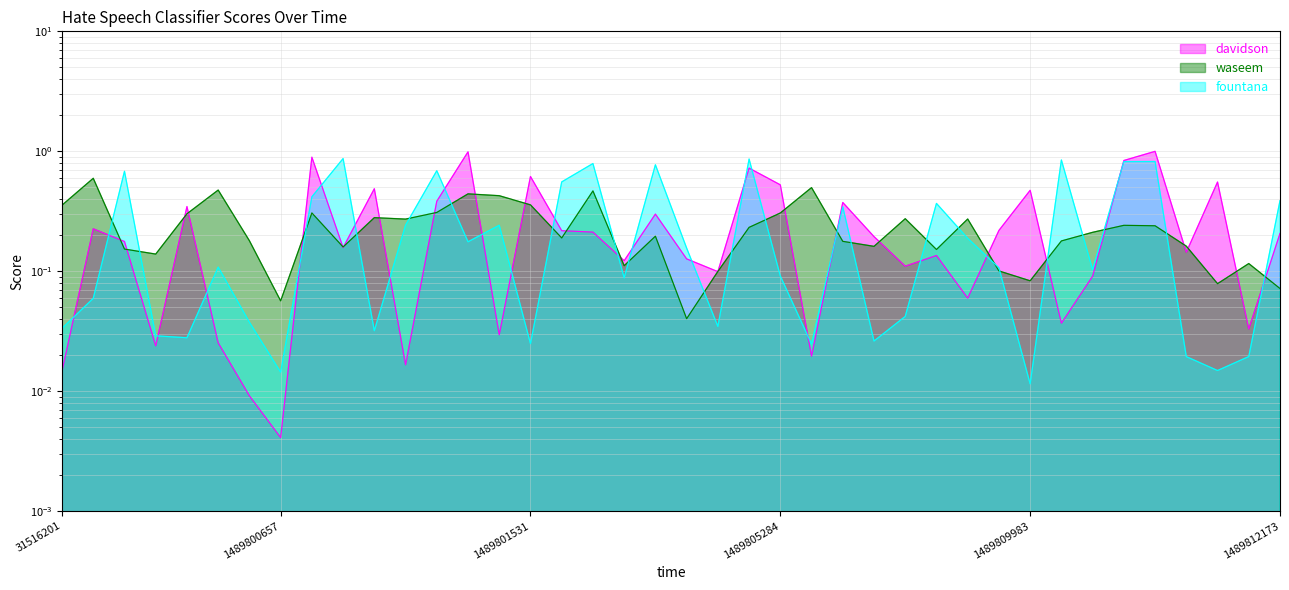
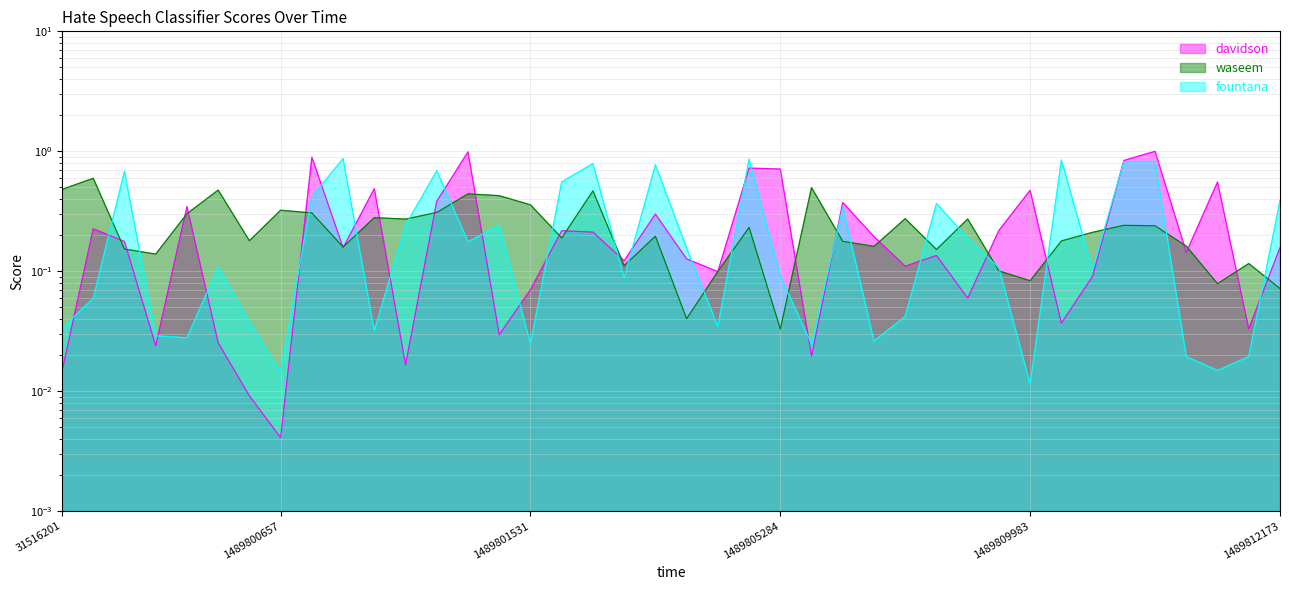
  {
    "davidson": {
      "31516201": 0.015,
      "1489800657": 0.0041,
-     "1489801531": 0.6,
-     "1489805284": 0.5,
+     "1489801531": 0.07,
+     "1489805284": 0.7,
      "1489809983": 0.47,
-     "1489812173": 0.21
+     "1489812173": 0.16
    },
    "waseem": {
-     "31516201": 0.36,
-     "1489800657": 0.06,
+     "31516201": 0.48,
+     "1489800657": 0.32,
      "1489801531": 0.36,
-     "1489805284": 0.31,
+     "1489805284": 0.033,
      "1489809983": 0.08,
      "1489812173": 0.07
    },
    "fountana": {
      "31516201": 0.033,
      "1489800657": 0.014,
      "1489801531": 0.025,
      "1489805284": 0.09,
      "1489809983": 0.012,
      "1489812173": 0.39
    }
  }
